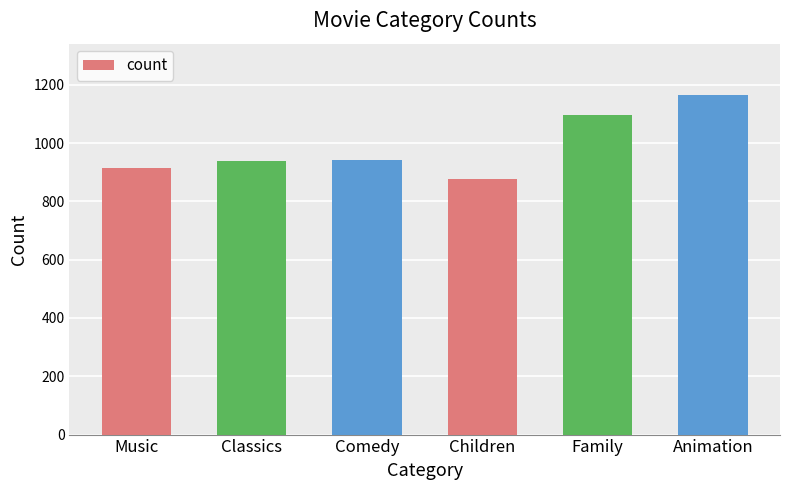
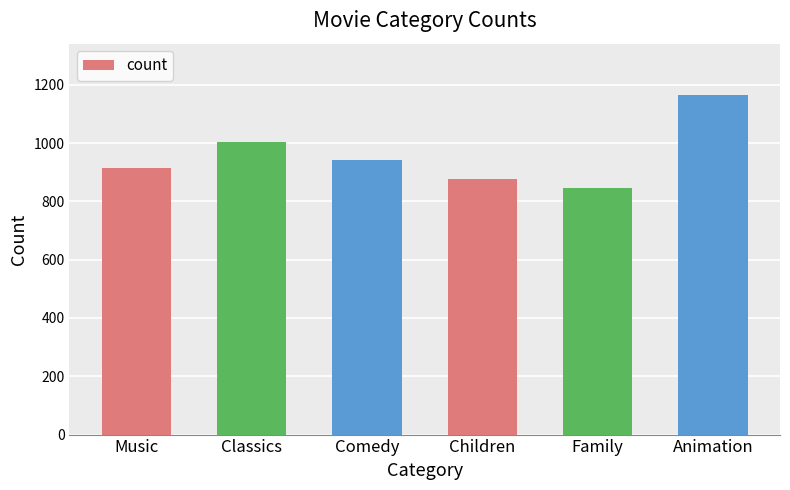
  {
    "Music": 920,
-   "Classics": 940,
+   "Classics": 1000,
    "Comedy": 940,
    "Children": 880,
-   "Family": 1100,
+   "Family": 850,
    "Animation": 1170
  }
